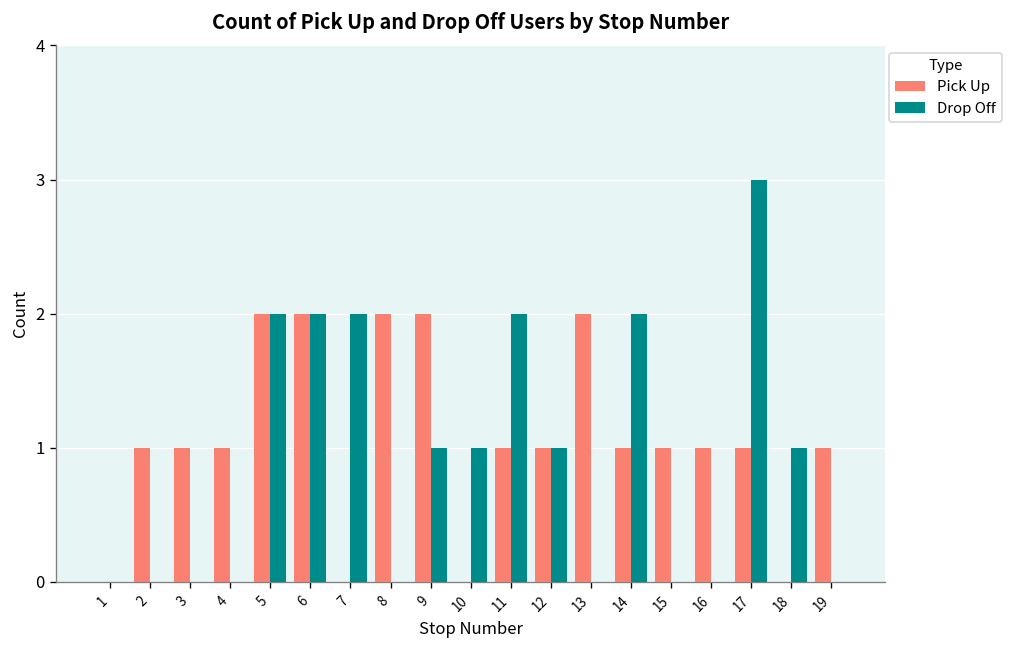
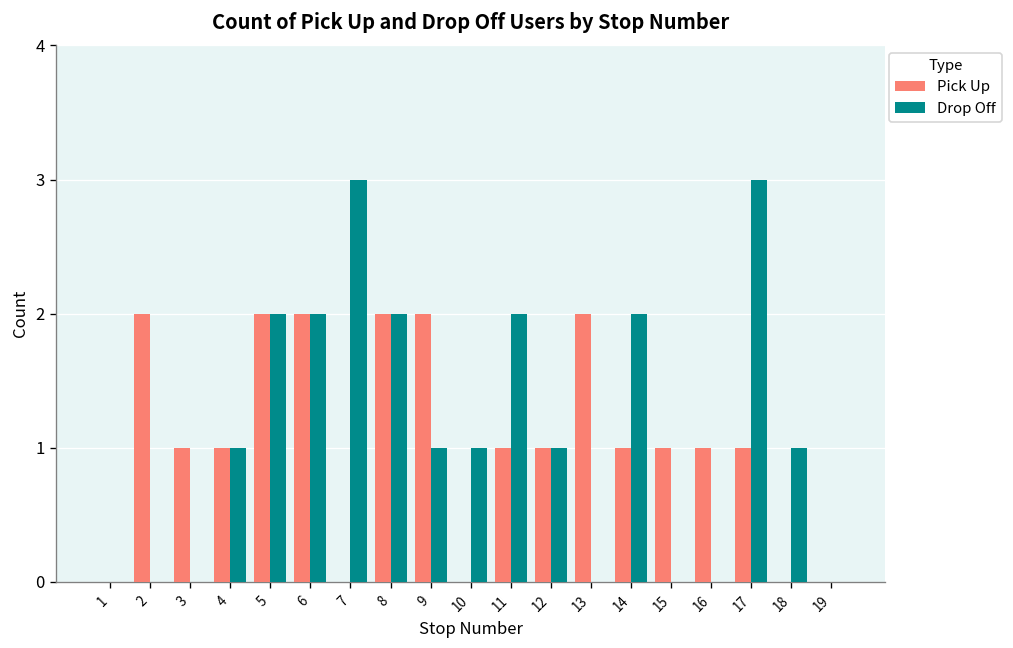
  {
    "Pick Up": {
      "1": 0,
-     "2": 1,
+     "2": 2,
      "3": 1,
      "4": 1,
      "5": 2,
      "6": 2,
      "7": 0,
      "8": 2,
      "9": 2,
      "10": 0,
      "11": 1,
      "12": 1,
      "13": 2,
      "14": 1,
      "15": 1,
      "16": 1,
      "17": 1,
      "18": 0,
-     "19": 1
+     "19": 0
    },
    "Drop Off": {
      "1": 0,
      "2": 0,
      "3": 0,
-     "4": 0,
+     "4": 1,
      "5": 2,
      "6": 2,
-     "7": 2,
-     "8": 0,
+     "7": 3,
+     "8": 2,
      "9": 1,
      "10": 1,
      "11": 2,
      "12": 1,
      "13": 0,
      "14": 2,
      "15": 0,
      "16": 0,
      "17": 3,
      "18": 1,
      "19": 0
    }
  }
